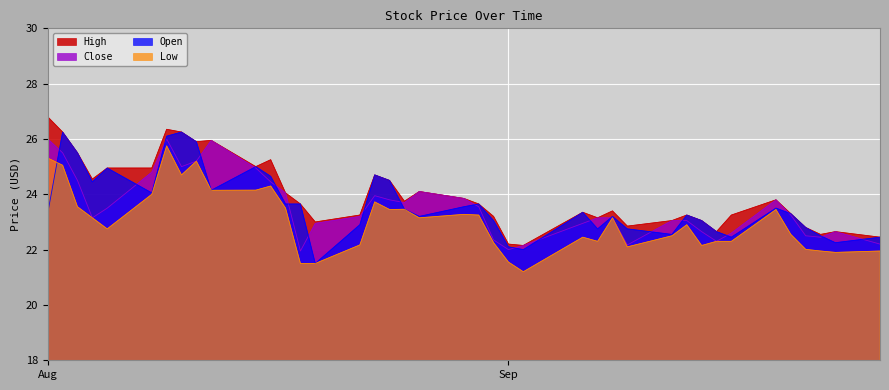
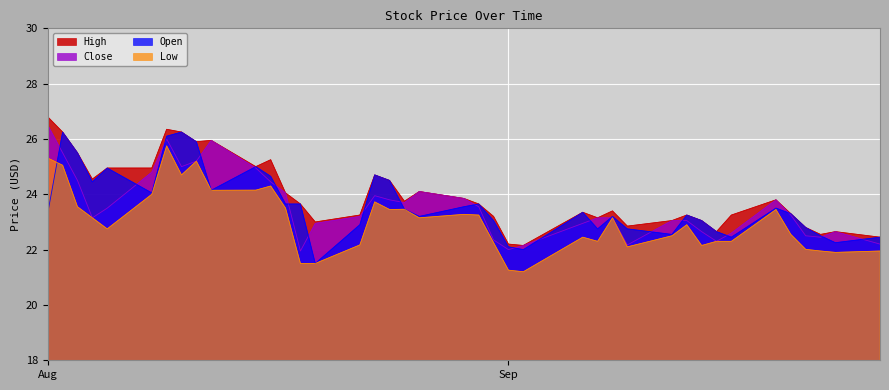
  {
    "High": {
      "Aug": 26.8,
      "Sep": 22.2
    },
    "Close": {
-     "Aug": 26.0,
+     "Aug": 26.5,
      "Sep": 22.0
    },
    "Open": {
      "Aug": 23.3,
      "Sep": 22.1
    },
    "Low": {
      "Aug": 25.3,
-     "Sep": 21.5
+     "Sep": 21.3
    }
  }
